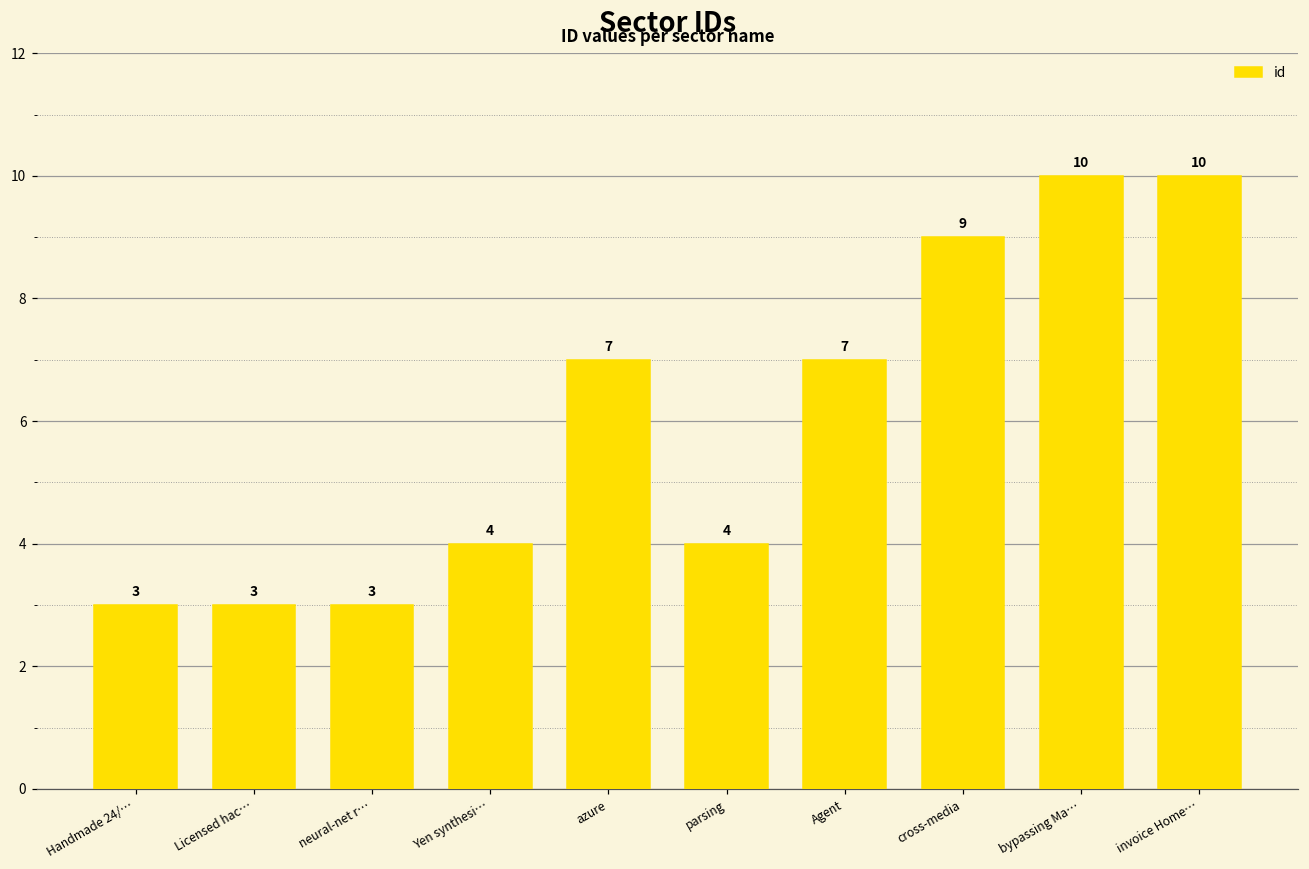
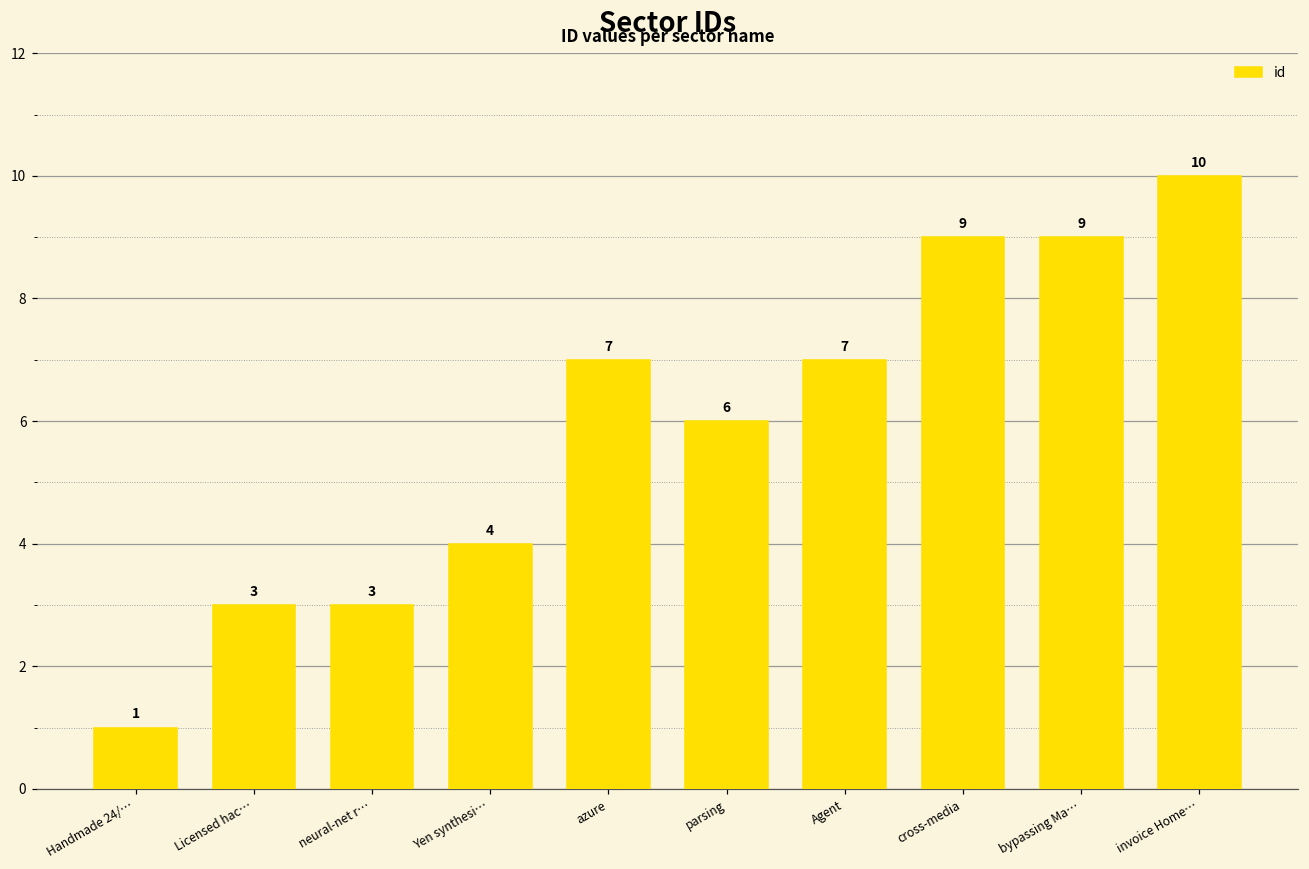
  {
-   "Handmade 24/…": 3,
+   "Handmade 24/…": 1,
    "Licensed hac…": 3,
    "neural-net r…": 3,
    "Yen synthesi…": 4,
    "azure": 7,
-   "parsing": 4,
+   "parsing": 6,
    "Agent": 7,
    "cross-media": 9,
-   "bypassing Ma…": 10,
+   "bypassing Ma…": 9,
    "invoice Home…": 10
  }
